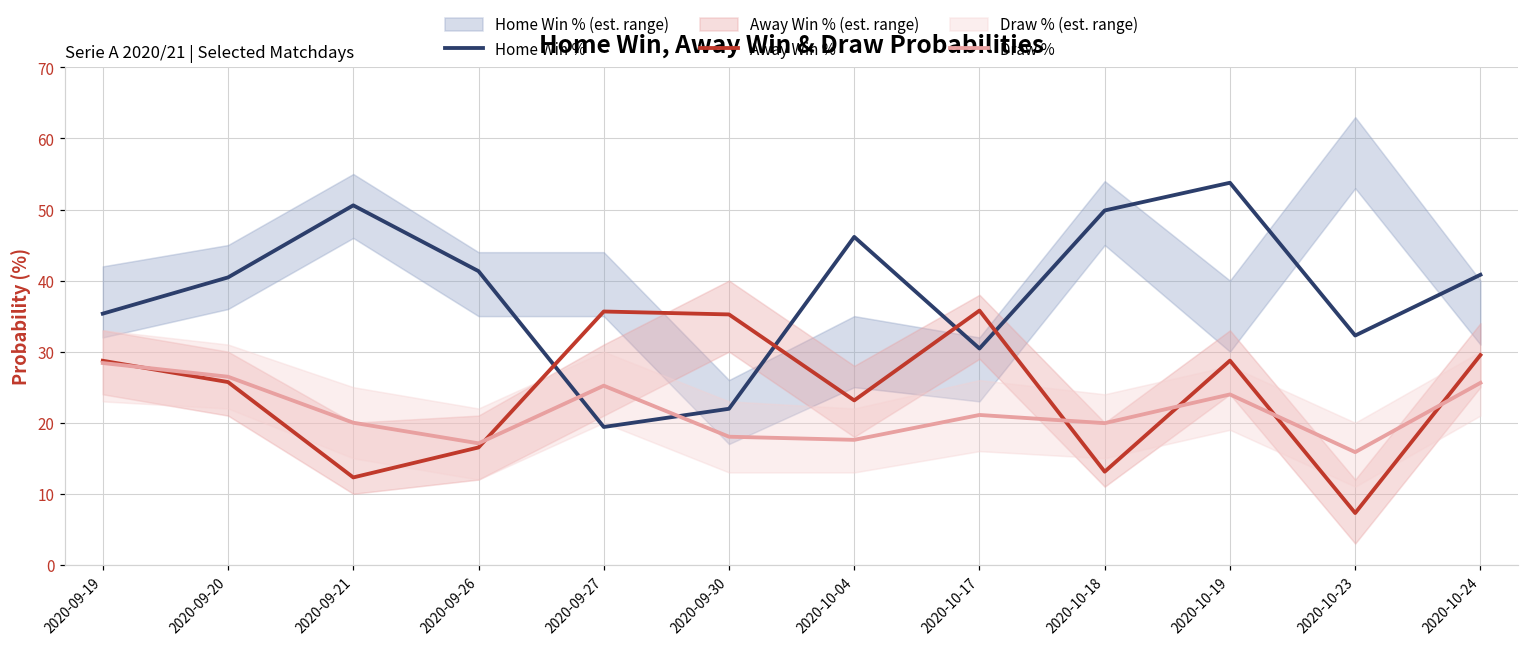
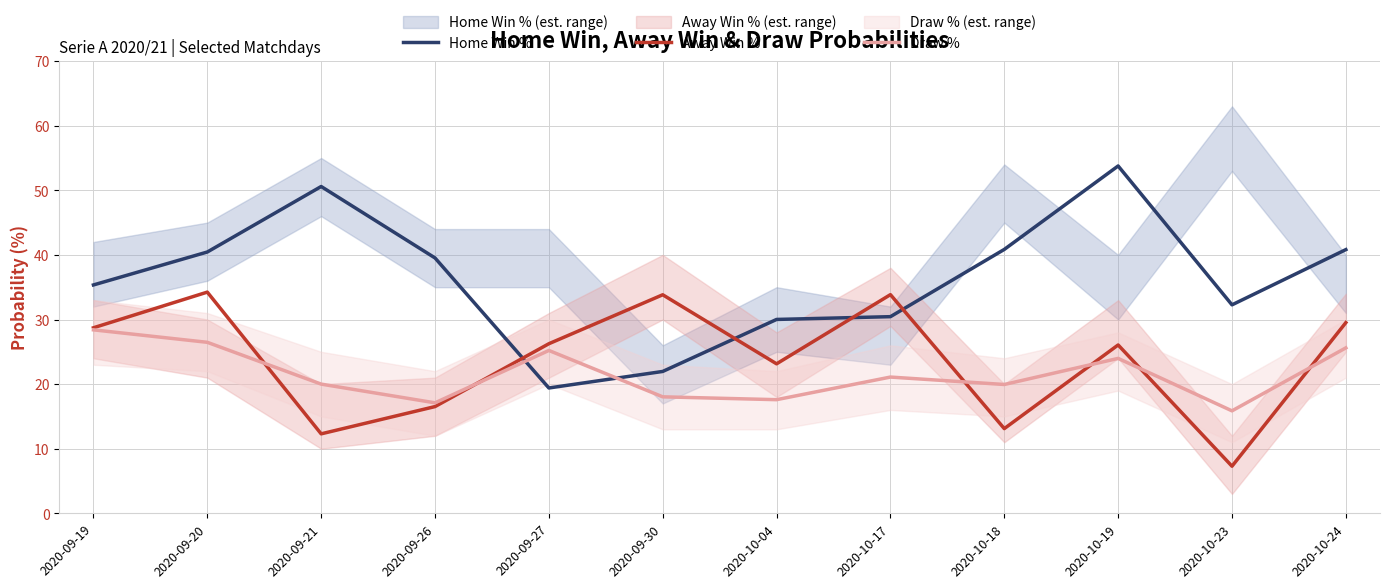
  {
    "Home Win %": {
      "2020-09-19": 35,
      "2020-09-20": 40,
      "2020-09-21": 51,
-     "2020-09-26": 41,
+     "2020-09-26": 40,
      "2020-09-27": 19,
      "2020-09-30": 22,
-     "2020-10-04": 46,
+     "2020-10-04": 30,
      "2020-10-17": 30,
-     "2020-10-18": 50,
+     "2020-10-18": 41,
      "2020-10-19": 54,
      "2020-10-23": 32,
      "2020-10-24": 41
    },
    "Away Win %": {
-     "2020-09-20": 26,
+     "2020-09-20": 34,
      "2020-09-21": 12,
      "2020-09-26": 17,
-     "2020-09-27": 36,
-     "2020-09-30": 35,
+     "2020-09-27": 26,
+     "2020-09-30": 34,
      "2020-10-04": 23,
-     "2020-10-17": 36,
+     "2020-10-17": 34,
      "2020-10-18": 13,
-     "2020-10-19": 29,
+     "2020-10-19": 26,
      "2020-10-23": 7,
      "2020-10-24": 30
    }
  }
